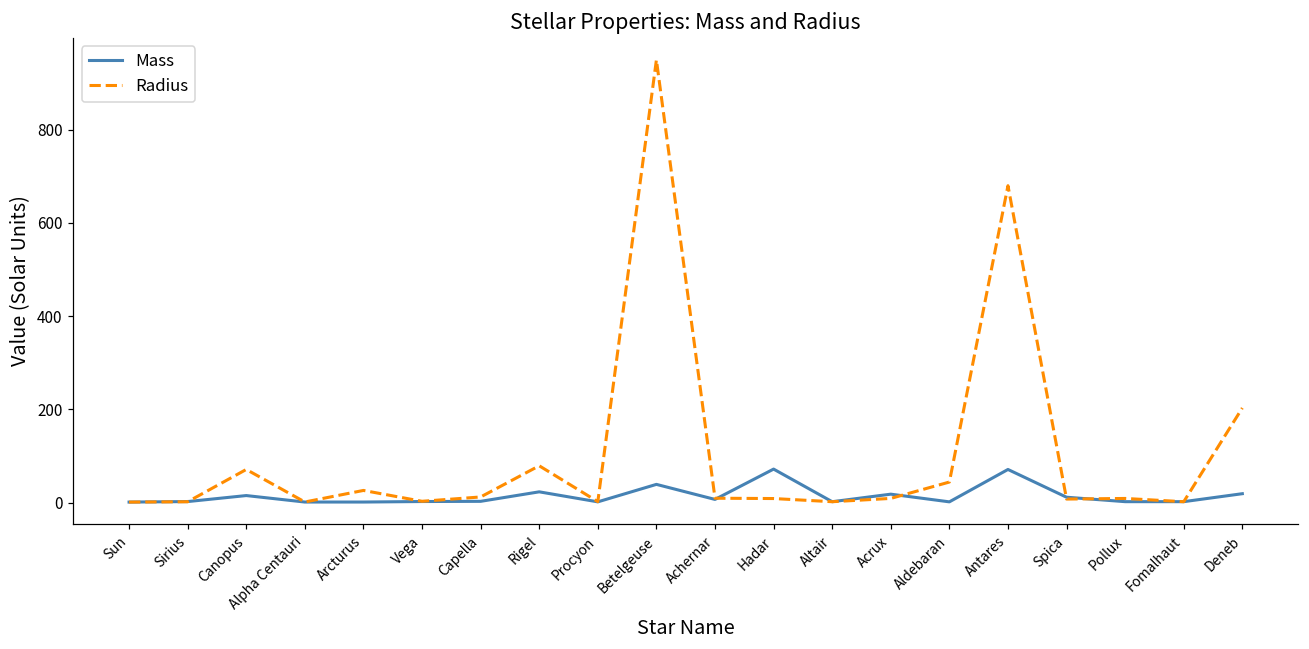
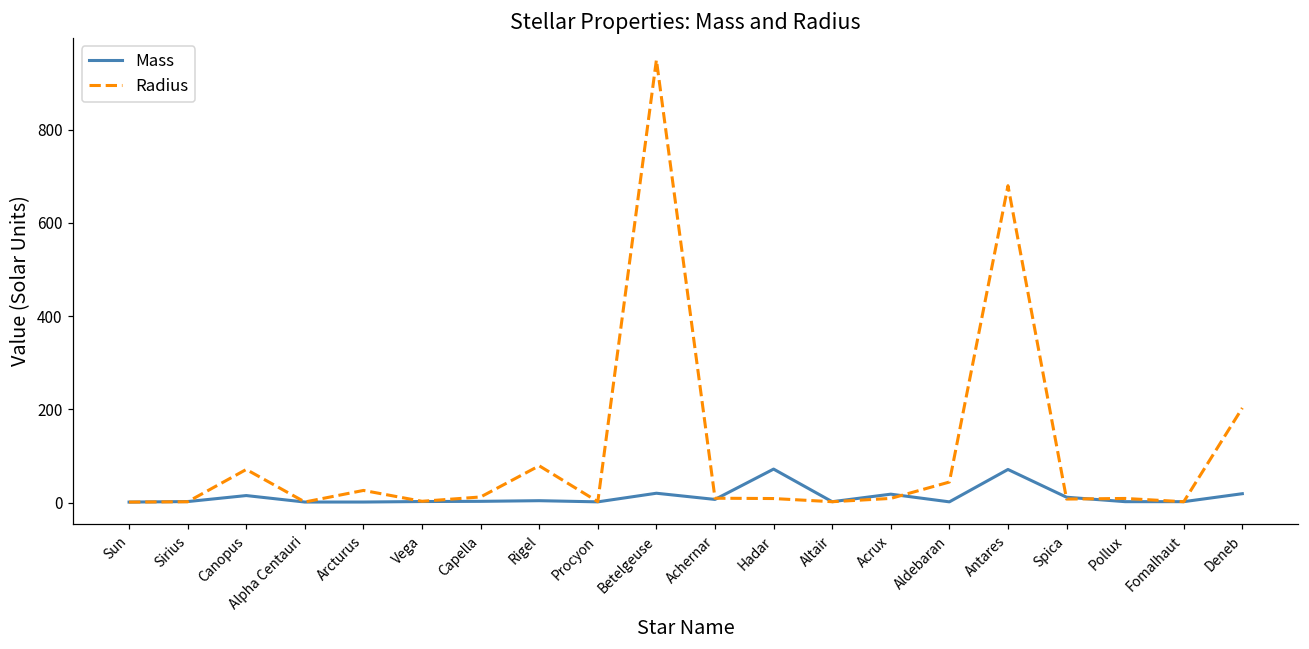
  {
    "Mass": {
      "Canopus": 20,
      "Arcturus": 0,
      "Capella": 0,
-     "Rigel": 20,
-     "Betelgeuse": 40,
+     "Rigel": 0,
+     "Betelgeuse": 20,
      "Hadar": 70,
      "Acrux": 20,
      "Aldebaran": 0,
      "Antares": 70,
      "Pollux": 0,
      "Deneb": 20
    },
    "Radius": {
      "Canopus": 70,
      "Arcturus": 30,
      "Capella": 10,
      "Rigel": 80,
      "Betelgeuse": 950,
      "Hadar": 10,
      "Acrux": 10,
      "Aldebaran": 40,
      "Antares": 680,
      "Pollux": 10,
      "Deneb": 200
    }
  }
